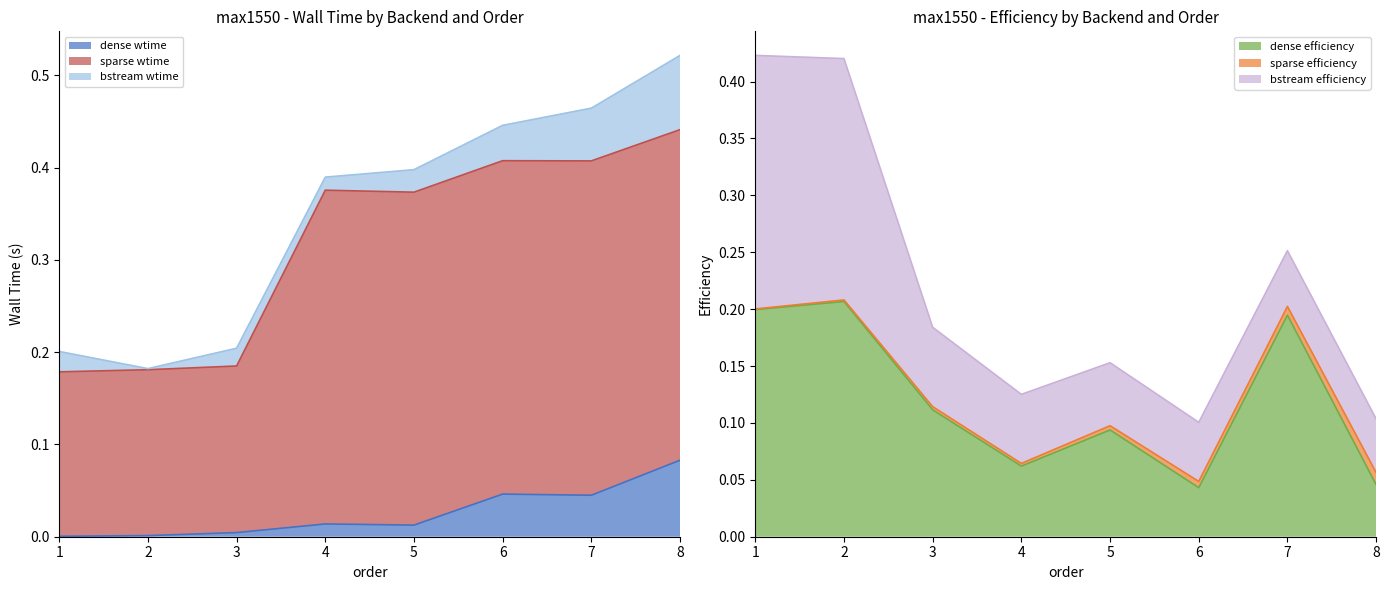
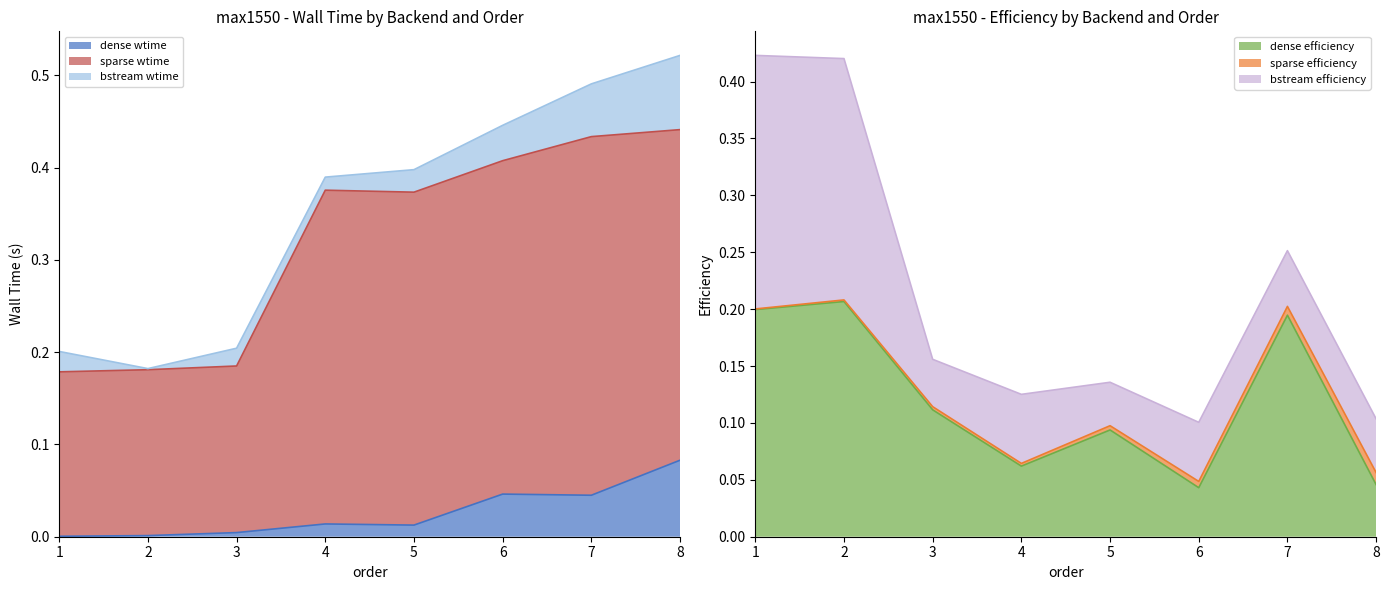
  {
    "max1550 - Wall Time by Backend and Order": {
      "dense wtime": {
        "1": 0.00,
        "2": 0.00,
        "3": 0.00,
        "4": 0.01,
        "5": 0.01,
        "6": 0.05,
        "7": 0.04,
        "8": 0.08
      },
      "sparse wtime": {
        "1": 0.18,
        "3": 0.18,
        "4": 0.36,
        "5": 0.36,
        "6": 0.36,
-       "7": 0.36,
+       "7": 0.39,
        "8": 0.36
      },
      "bstream wtime": {
        "1": 0.02,
        "3": 0.02,
        "4": 0.01,
        "5": 0.02,
        "6": 0.04,
        "7": 0.06,
        "8": 0.08
      }
    },
    "max1550 - Efficiency by Backend and Order": {
      "dense efficiency": {
        "3": 0.112,
        "4": 0.062,
        "5": 0.094,
        "6": 0.043,
        "7": 0.195,
        "8": 0.046
      },
      "sparse efficiency": {
        "3": 0.003,
        "4": 0.002,
        "5": 0.004,
        "6": 0.006,
        "7": 0.008,
        "8": 0.011
      },
      "bstream efficiency": {
        "1": 0.223,
        "2": 0.212,
-       "3": 0.070,
+       "3": 0.042,
        "4": 0.061,
-       "5": 0.055,
+       "5": 0.038,
        "6": 0.052,
        "7": 0.049,
        "8": 0.047
      }
    }
  }
